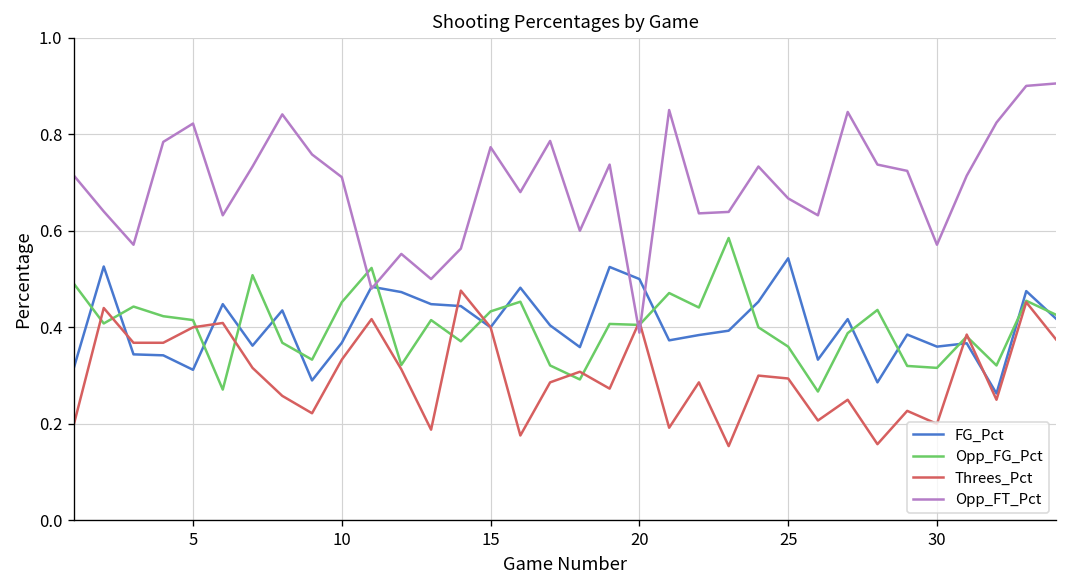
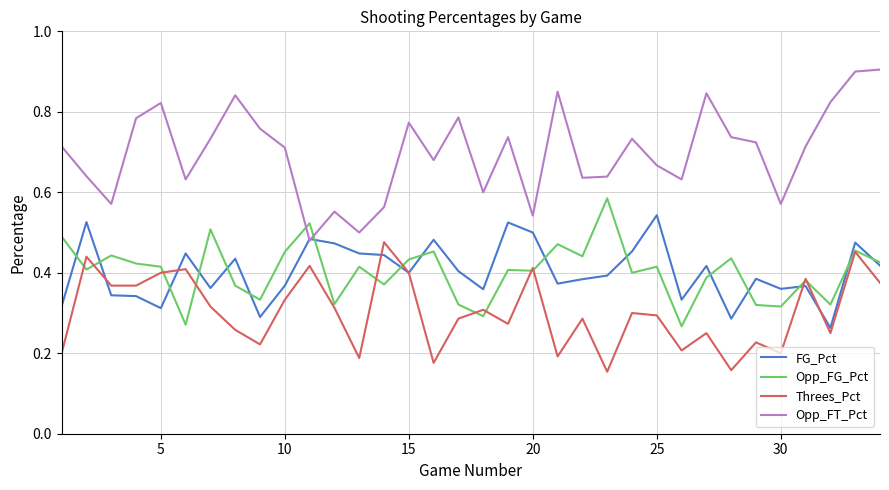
  {
    "FG_Pct": {
      "5": 0.31,
      "10": 0.37,
      "20": 0.50,
      "25": 0.54,
      "30": 0.36
    },
    "Opp_FG_Pct": {
      "5": 0.42,
      "10": 0.45,
      "15": 0.43,
      "20": 0.41,
-     "25": 0.36,
+     "25": 0.42,
      "30": 0.32
    },
    "Threes_Pct": {
      "5": 0.40,
      "10": 0.33,
      "20": 0.41,
      "25": 0.29
    },
    "Opp_FT_Pct": {
      "5": 0.82,
      "10": 0.71,
      "15": 0.77,
-     "20": 0.39,
+     "20": 0.54,
      "25": 0.67,
      "30": 0.57
    }
  }
